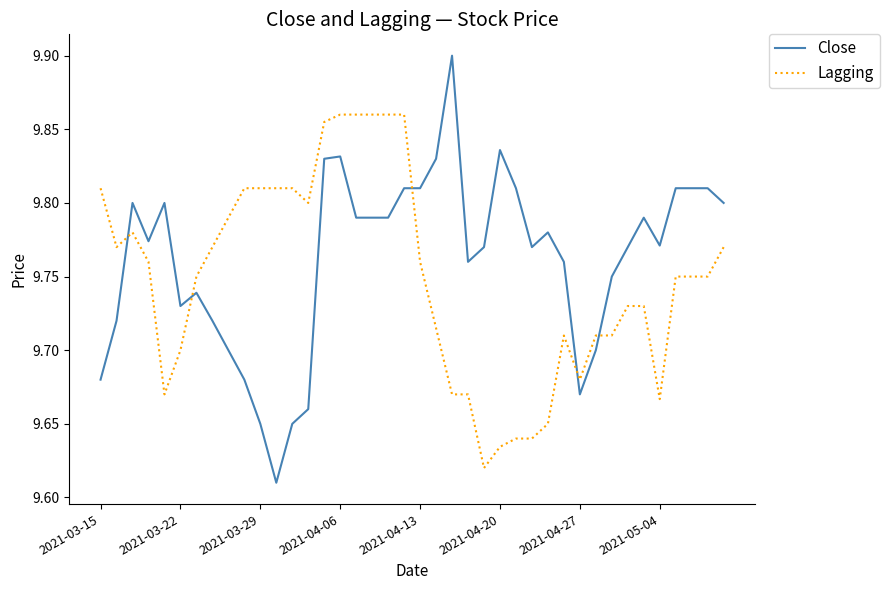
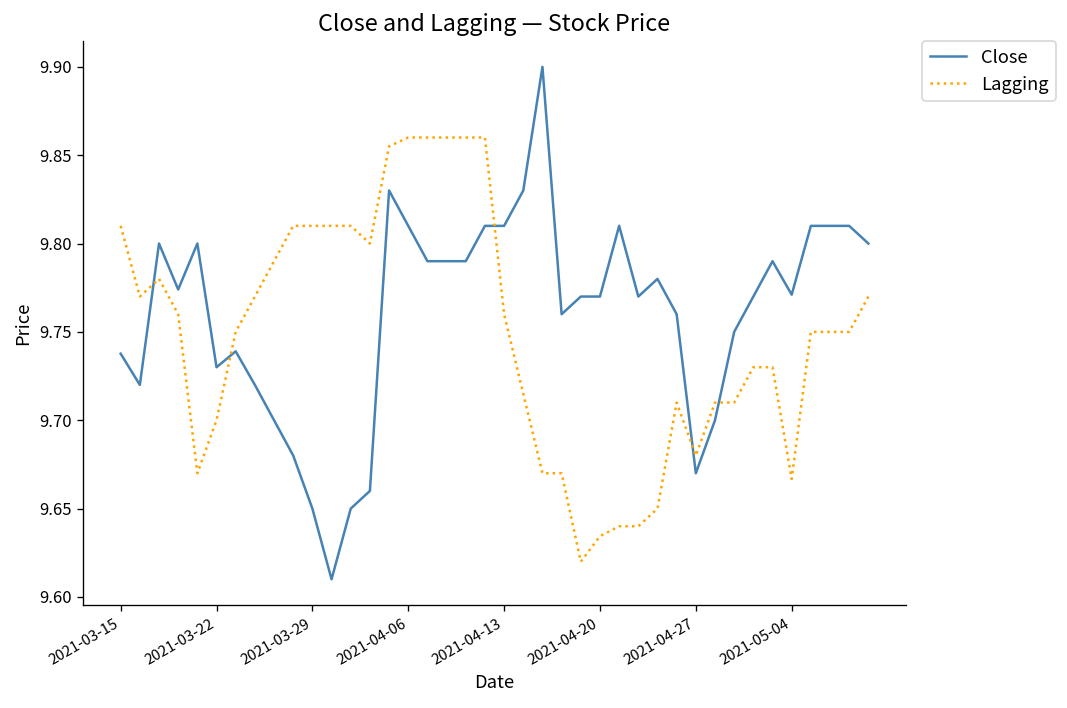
  {
    "Close": {
-     "2021-03-15": 9.680,
+     "2021-03-15": 9.738,
      "2021-03-22": 9.730,
      "2021-03-29": 9.650,
-     "2021-04-06": 9.832,
+     "2021-04-06": 9.810,
      "2021-04-13": 9.810,
-     "2021-04-20": 9.836,
+     "2021-04-20": 9.770,
      "2021-04-27": 9.670,
      "2021-05-04": 9.771
    },
    "Lagging": {
      "2021-03-15": 9.810,
      "2021-03-22": 9.700,
      "2021-03-29": 9.810,
      "2021-04-06": 9.860,
      "2021-04-13": 9.760,
      "2021-04-20": 9.634,
      "2021-04-27": 9.680,
      "2021-05-04": 9.667
    }
  }
